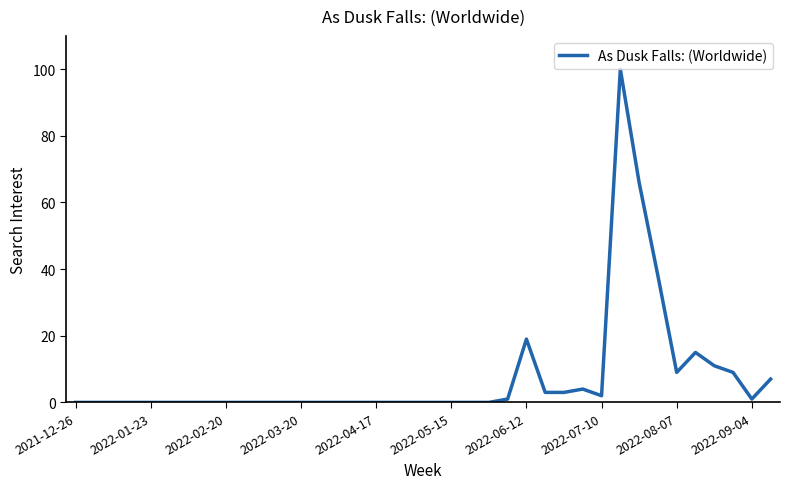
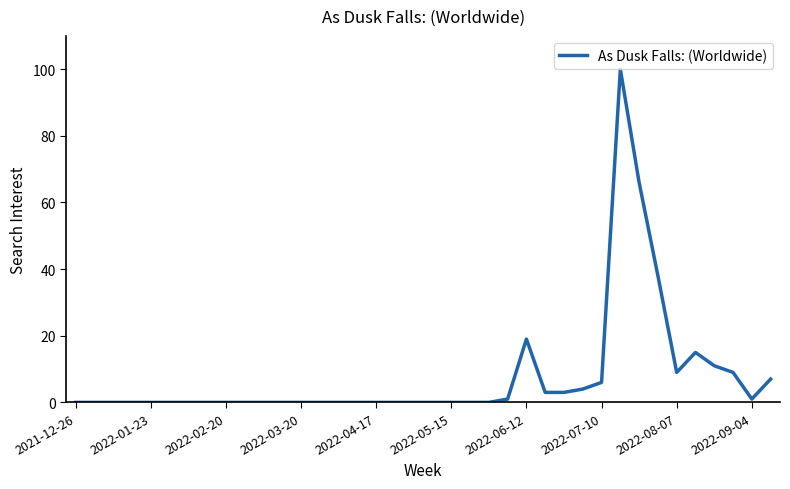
  {
    "2021-12-26": 0,
    "2022-01-23": 0,
    "2022-02-20": 0,
    "2022-03-20": 0,
    "2022-04-17": 0,
    "2022-05-15": 0,
    "2022-06-12": 19,
-   "2022-07-10": 2,
+   "2022-07-10": 6,
    "2022-08-07": 9,
    "2022-09-04": 1
  }
